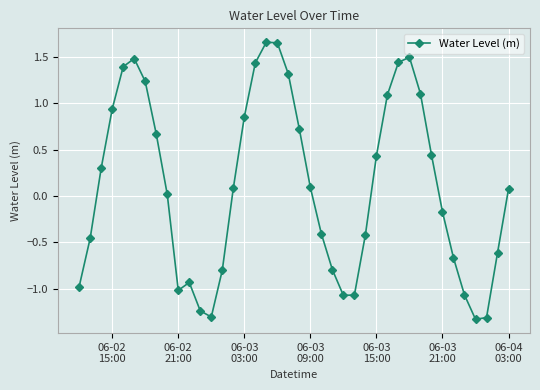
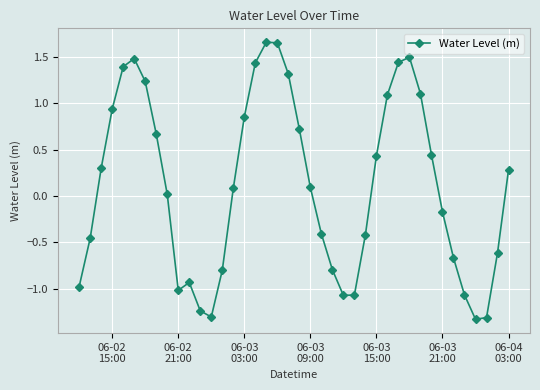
  {
    "06-02 15:00": 0.9,
    "06-02 21:00": -1.0,
    "06-03 03:00": 0.9,
    "06-03 09:00": 0.1,
    "06-03 15:00": 0.4,
    "06-03 21:00": -0.2,
-   "06-04 03:00": 0.1
+   "06-04 03:00": 0.3
  }
